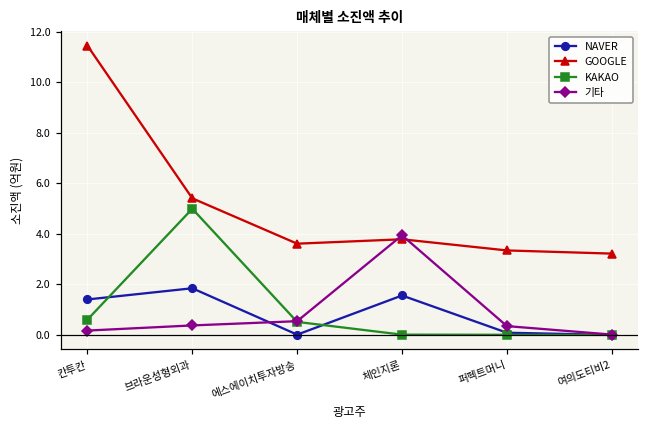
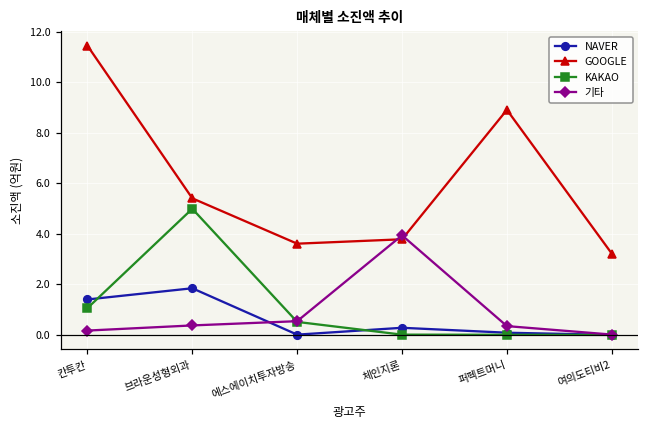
  {
    "NAVER": {
      "칸투칸": 1.4,
      "브라운성형외과": 1.8,
      "에스에이치투자방송": 0.0,
-     "체인지론": 1.6
+     "체인지론": 0.3
    },
    "GOOGLE": {
      "칸투칸": 11.5,
      "브라운성형외과": 5.4,
      "에스에이치투자방송": 3.6,
      "체인지론": 3.8,
-     "퍼펙트머니": 3.3,
+     "퍼펙트머니": 8.9,
      "여의도티비2": 3.2
    },
    "KAKAO": {
-     "칸투칸": 0.6,
+     "칸투칸": 1.1,
      "브라운성형외과": 5.0,
      "체인지론": 0.0
    },
    "기타": {
      "칸투칸": 0.2,
      "브라운성형외과": 0.4,
      "체인지론": 3.9,
      "퍼펙트머니": 0.4
    }
  }
